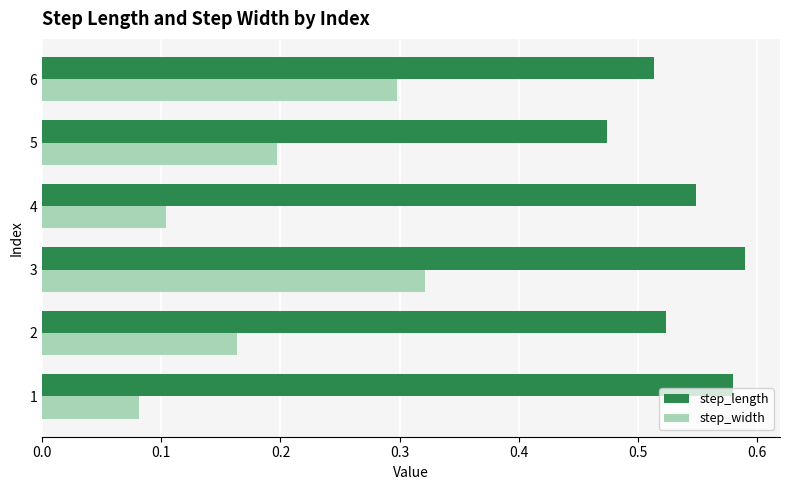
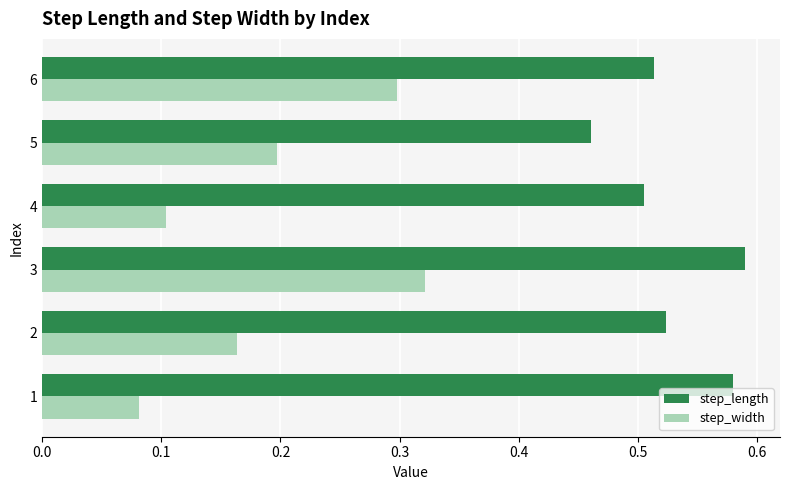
  {
    "step_length": {
      "6": 0.513,
-     "5": 0.474,
-     "4": 0.549,
+     "5": 0.461,
+     "4": 0.505,
      "3": 0.590,
      "2": 0.524,
      "1": 0.580
    },
    "step_width": {
      "6": 0.297,
      "5": 0.197,
      "4": 0.104,
      "3": 0.321,
      "2": 0.163,
      "1": 0.082
    }
  }
